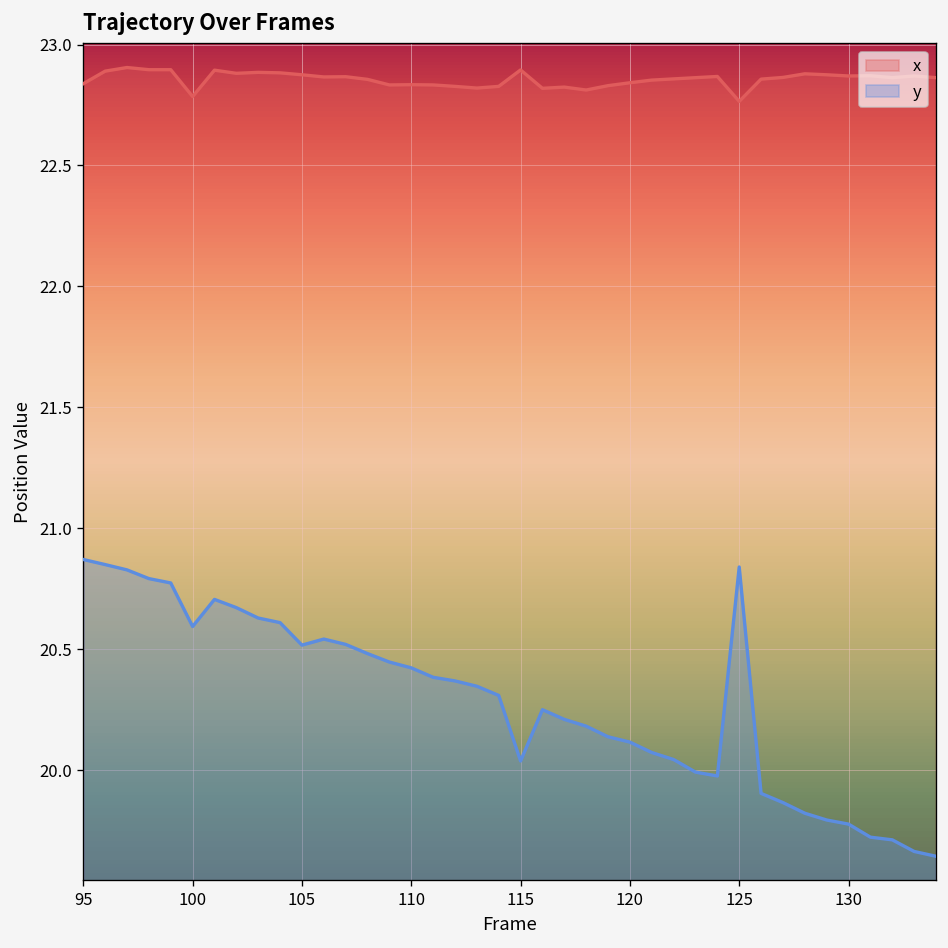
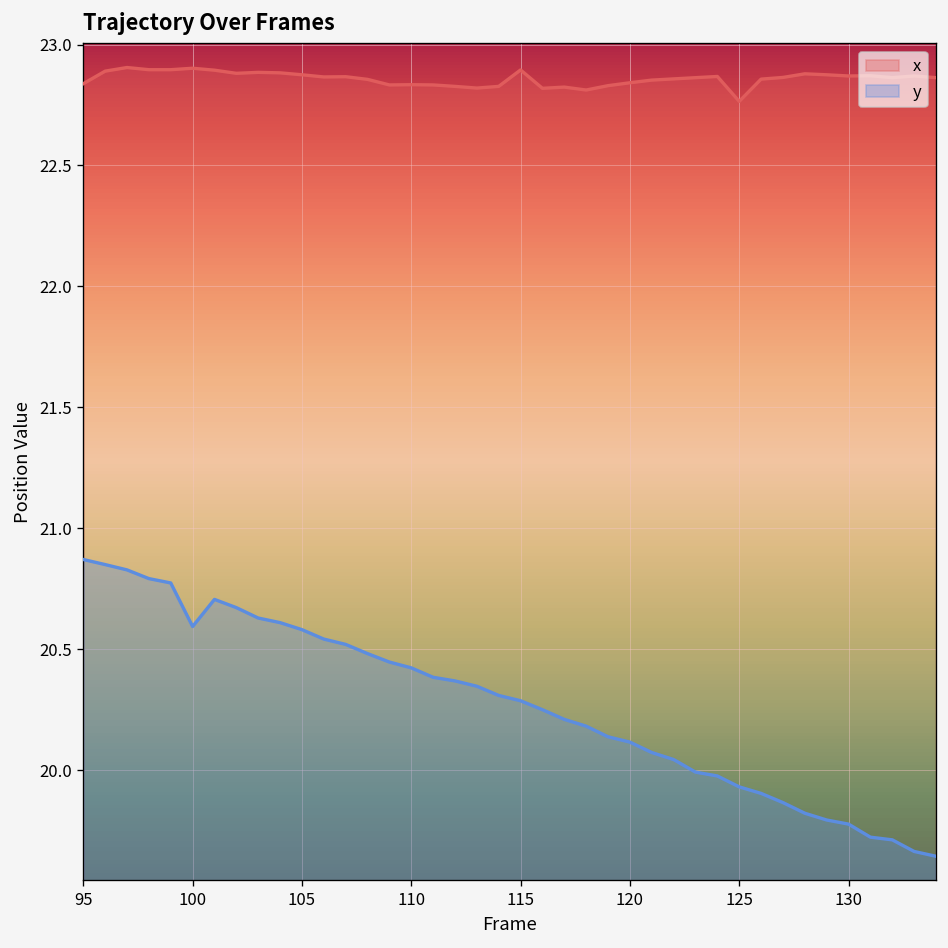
  {
    "x": {
      "95": 22.84,
-     "100": 22.79,
+     "100": 22.90,
      "105": 22.88,
      "110": 22.83,
      "115": 22.90,
      "120": 22.84,
      "125": 22.77,
      "130": 22.87
    },
    "y": {
      "95": 20.87,
      "100": 20.59,
-     "105": 20.52,
+     "105": 20.58,
      "110": 20.42,
-     "115": 20.04,
+     "115": 20.29,
      "120": 20.12,
-     "125": 20.84,
+     "125": 19.93,
      "130": 19.78
    }
  }
